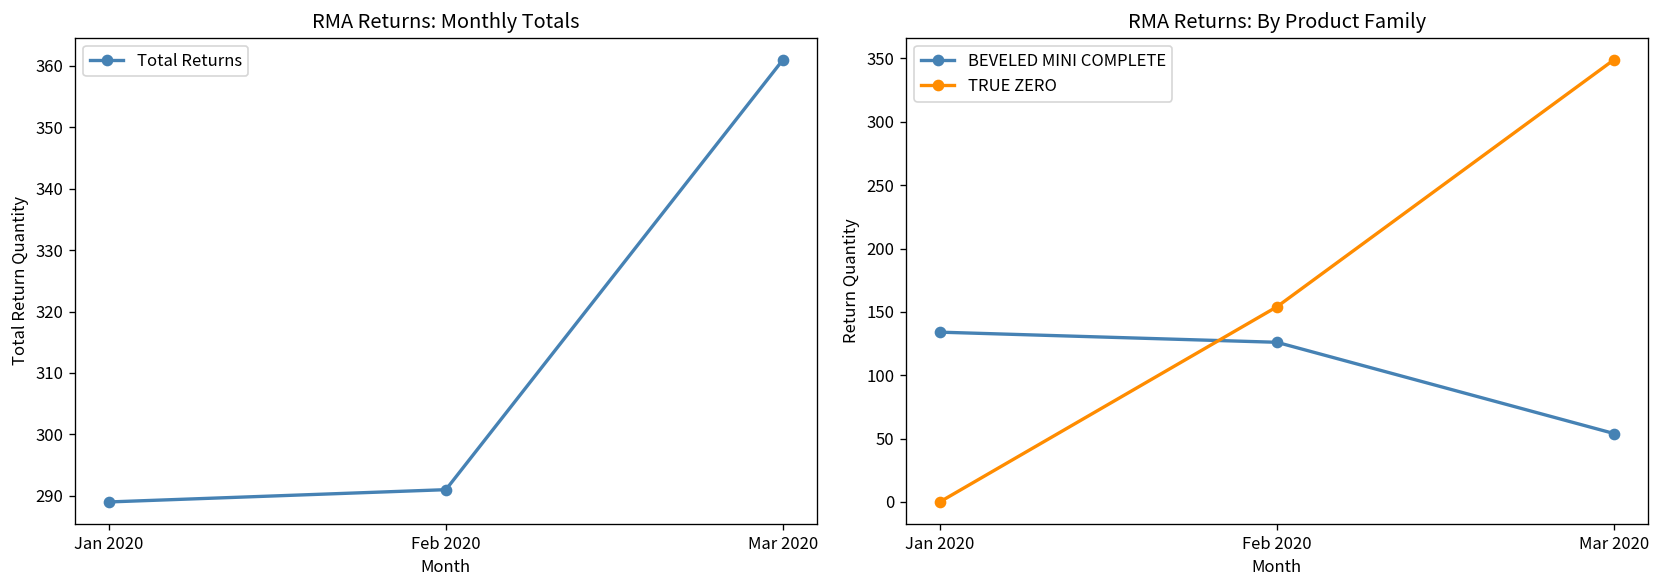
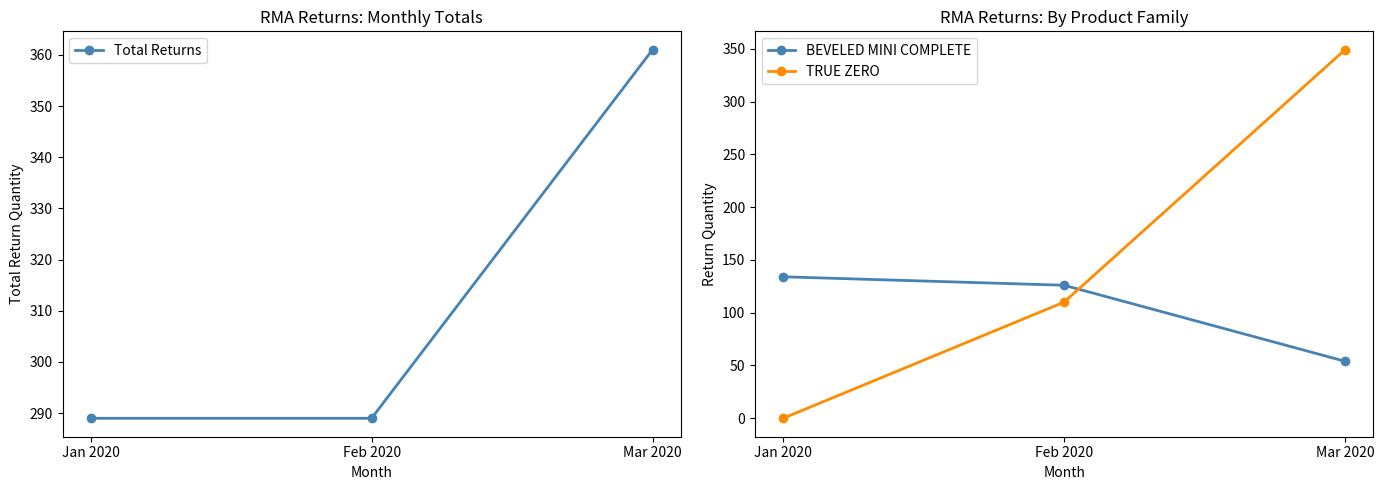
  {
    "RMA Returns: Monthly Totals": {
      "Jan 2020": 289,
-     "Feb 2020": 291,
+     "Feb 2020": 289,
      "Mar 2020": 361
    },
    "RMA Returns: By Product Family": {
      "BEVELED MINI COMPLETE": {
        "Jan 2020": 134,
        "Feb 2020": 126,
        "Mar 2020": 54
      },
      "TRUE ZERO": {
        "Jan 2020": 0,
-       "Feb 2020": 154,
+       "Feb 2020": 110,
        "Mar 2020": 349
      }
    }
  }
